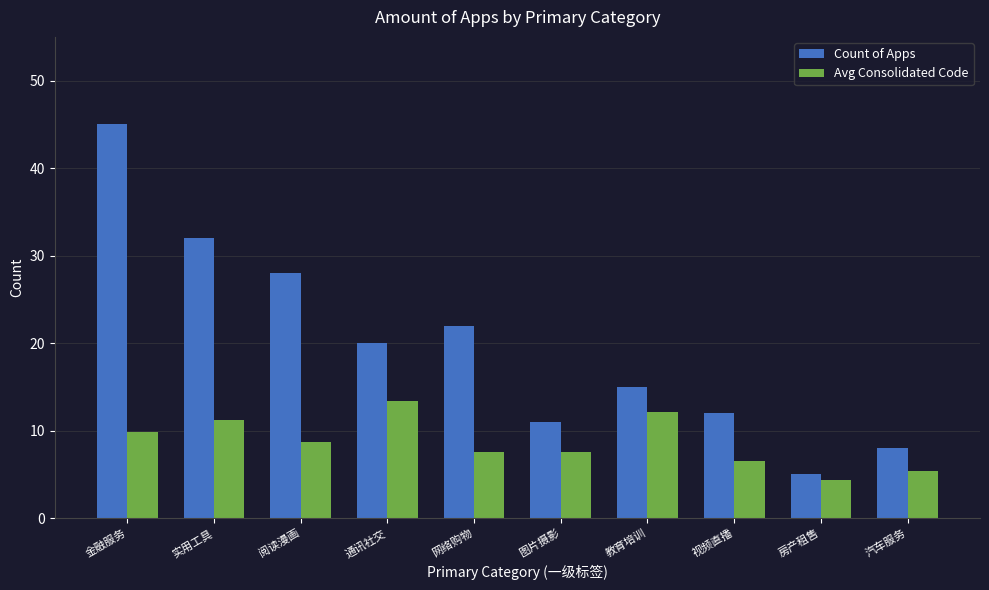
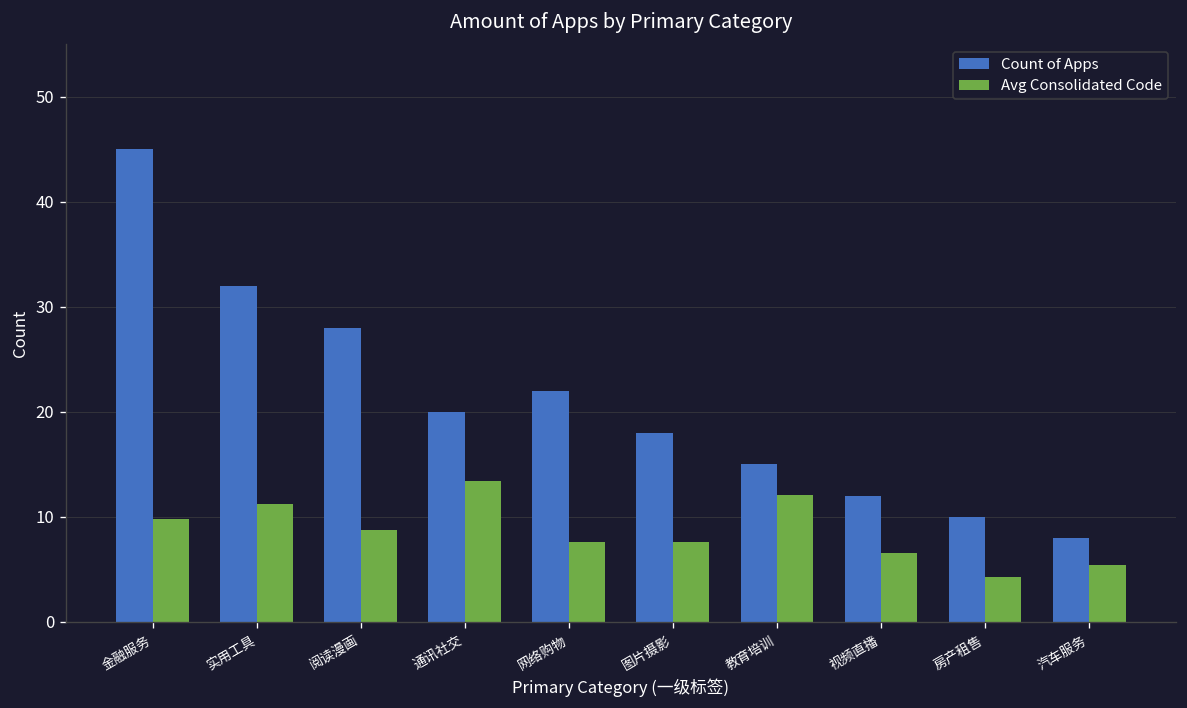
  {
    "Count of Apps": {
      "金融服务": 45,
      "实用工具": 32,
      "阅读漫画": 28,
      "通讯社交": 20,
      "网络购物": 22,
-     "图片摄影": 11,
+     "图片摄影": 18,
      "教育培训": 15,
      "视频直播": 12,
-     "房产租售": 5,
+     "房产租售": 10,
      "汽车服务": 8
    },
    "Avg Consolidated Code": {
      "金融服务": 10,
      "实用工具": 11,
      "阅读漫画": 9,
      "通讯社交": 13,
      "网络购物": 8,
      "图片摄影": 8,
      "教育培训": 12,
      "视频直播": 7,
      "房产租售": 4,
      "汽车服务": 5
    }
  }
